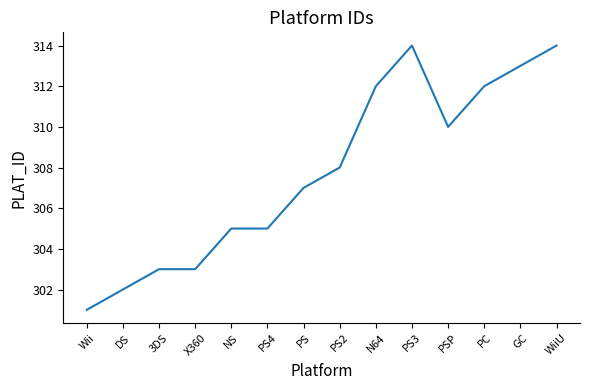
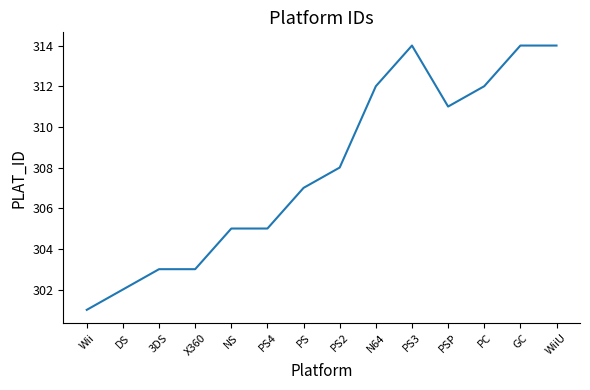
  {
    "Wii": 301,
    "DS": 302,
    "3DS": 303,
    "X360": 303,
    "NS": 305,
    "PS4": 305,
    "PS": 307,
    "PS2": 308,
    "N64": 312,
    "PS3": 314,
-   "PSP": 310,
+   "PSP": 311,
    "PC": 312,
-   "GC": 313,
+   "GC": 314,
    "WiiU": 314
  }
